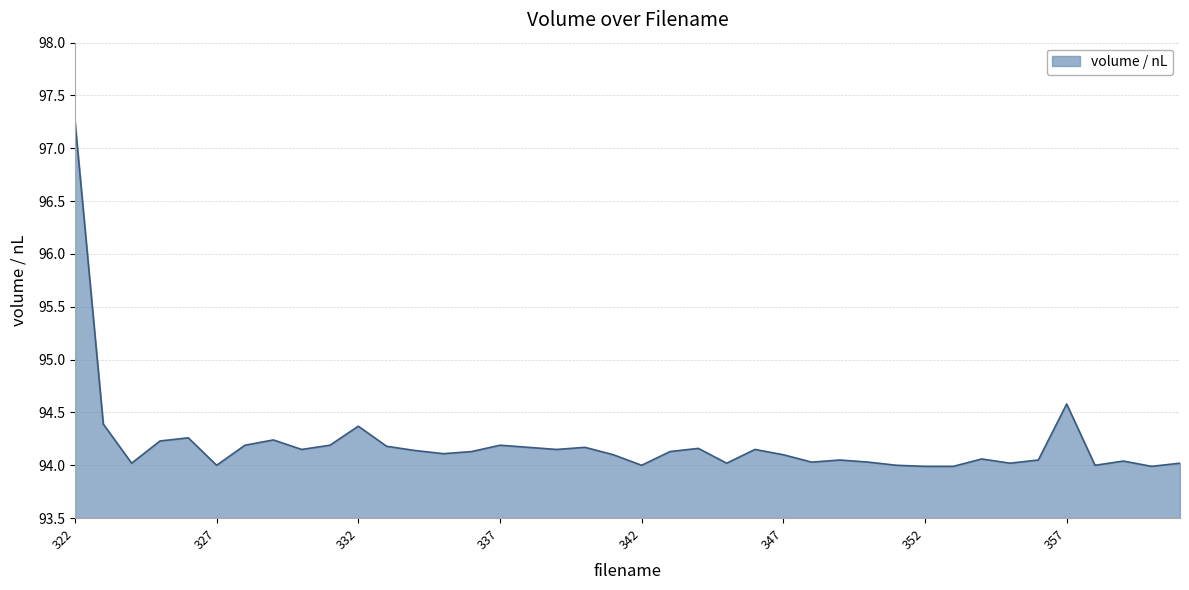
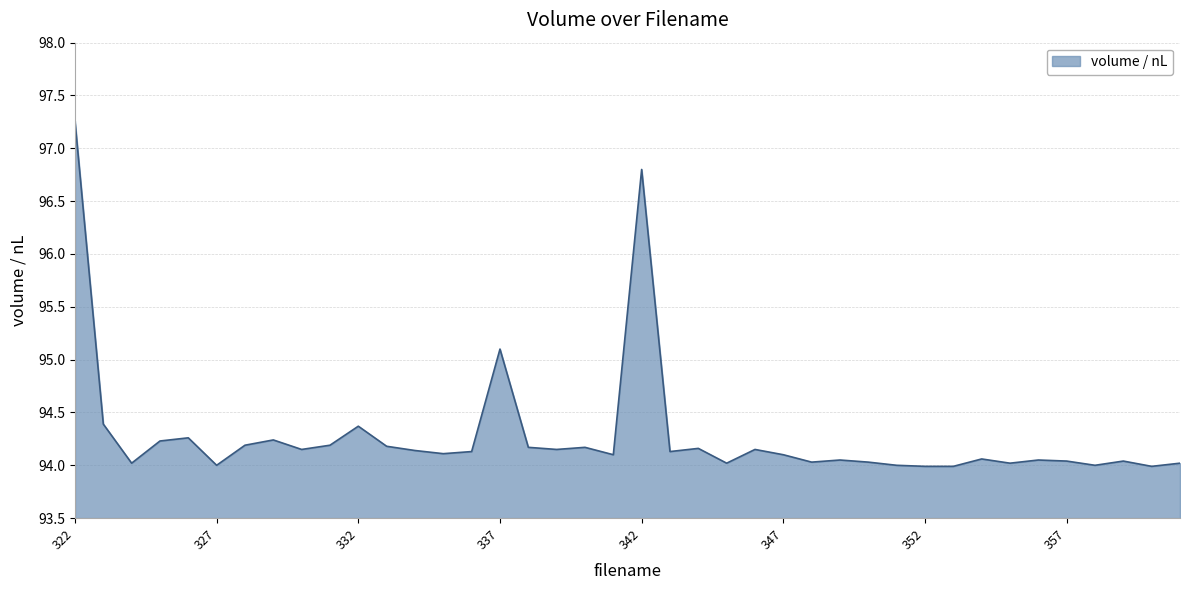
  {
    "322": 97.26,
    "327": 94.00,
    "332": 94.37,
-   "337": 94.19,
-   "342": 94.0,
+   "337": 95.10,
+   "342": 96.8,
    "347": 94.10,
    "352": 93.99,
-   "357": 94.58
+   "357": 94.04
  }
